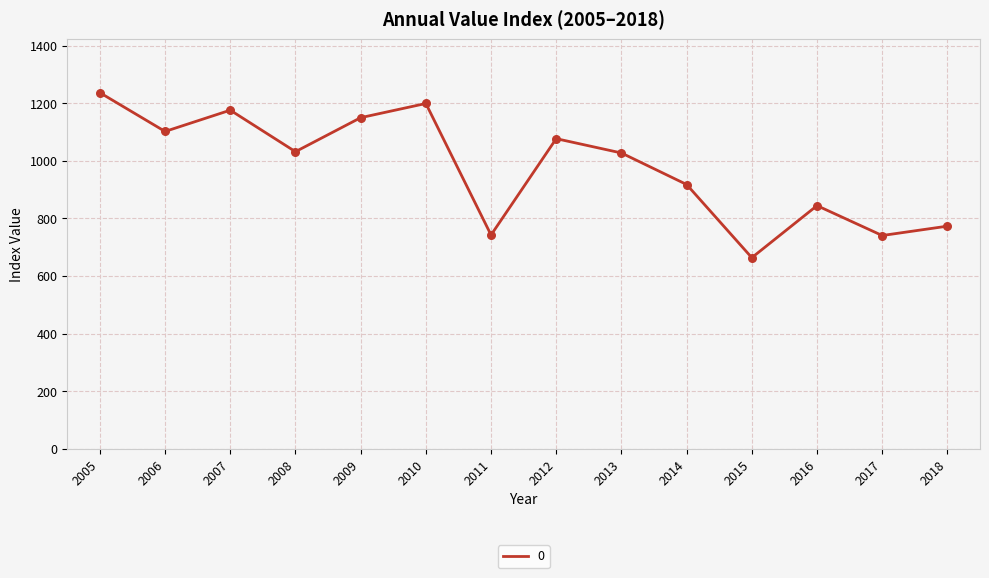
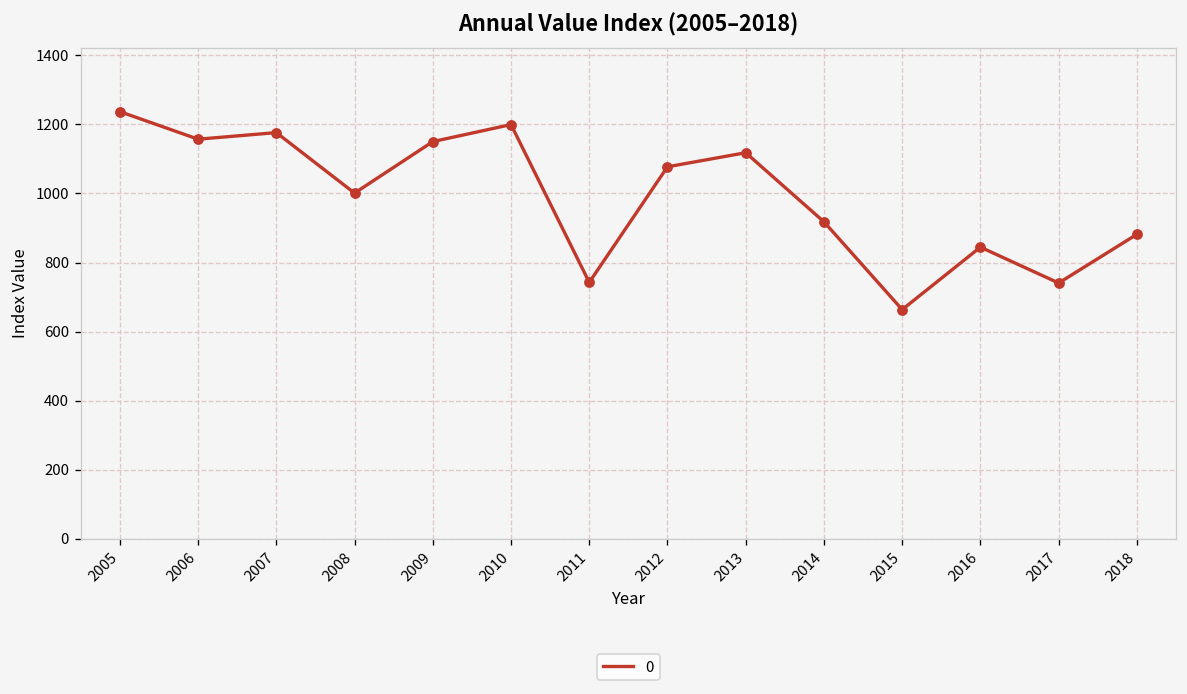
  {
    "2005": 1240,
-   "2006": 1100,
+   "2006": 1160,
    "2007": 1180,
-   "2008": 1030,
+   "2008": 1000,
    "2009": 1150,
    "2010": 1200,
    "2011": 740,
    "2012": 1080,
-   "2013": 1030,
+   "2013": 1120,
    "2014": 920,
    "2015": 660,
    "2016": 840,
    "2017": 740,
-   "2018": 770
+   "2018": 880
  }
